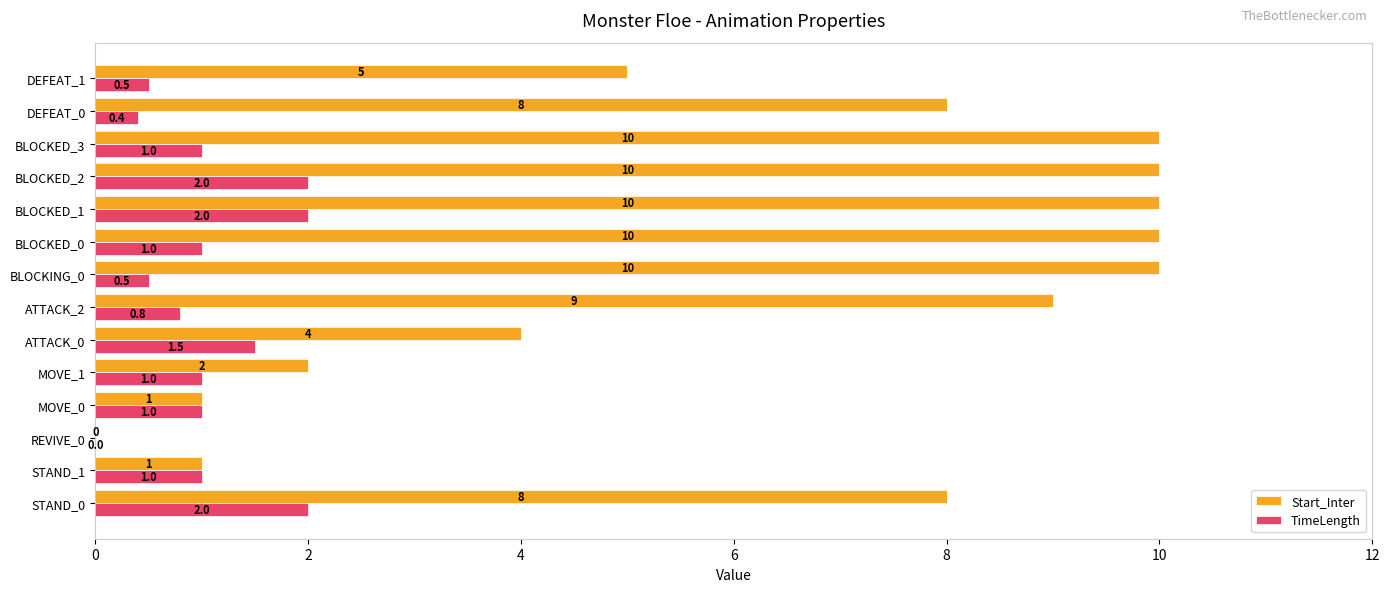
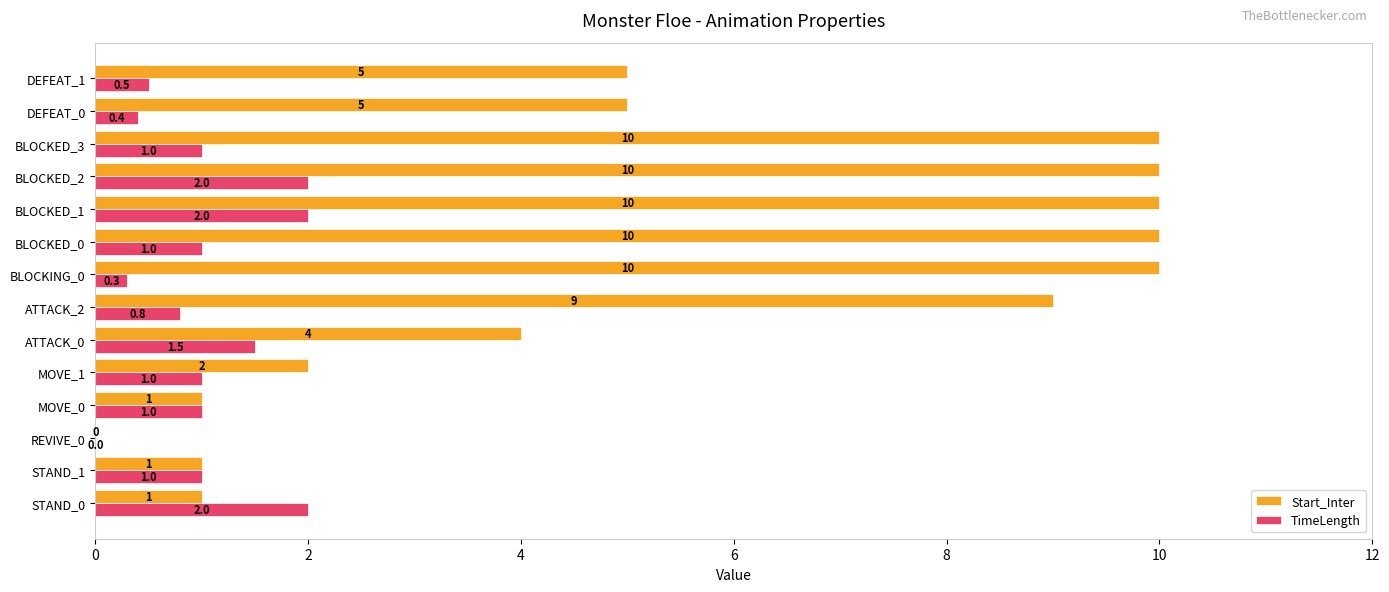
  {
    "Start_Inter": {
      "DEFEAT_1": 5,
-     "DEFEAT_0": 8,
+     "DEFEAT_0": 5,
      "BLOCKED_3": 10,
      "BLOCKED_2": 10,
      "BLOCKED_1": 10,
      "BLOCKED_0": 10,
      "BLOCKING_0": 10,
      "ATTACK_2": 9,
      "ATTACK_0": 4,
      "MOVE_1": 2,
      "MOVE_0": 1,
      "REVIVE_0": 0,
      "STAND_1": 1,
-     "STAND_0": 8
+     "STAND_0": 1
    },
    "TimeLength": {
      "DEFEAT_1": 0.5,
      "DEFEAT_0": 0.4,
      "BLOCKED_3": 1.0,
      "BLOCKED_2": 2.0,
      "BLOCKED_1": 2.0,
      "BLOCKED_0": 1.0,
-     "BLOCKING_0": 0.5,
+     "BLOCKING_0": 0.3,
      "ATTACK_2": 0.8,
      "ATTACK_0": 1.5,
      "MOVE_1": 1.0,
      "MOVE_0": 1.0,
      "REVIVE_0": 0.0,
      "STAND_1": 1.0,
      "STAND_0": 2.0
    }
  }
